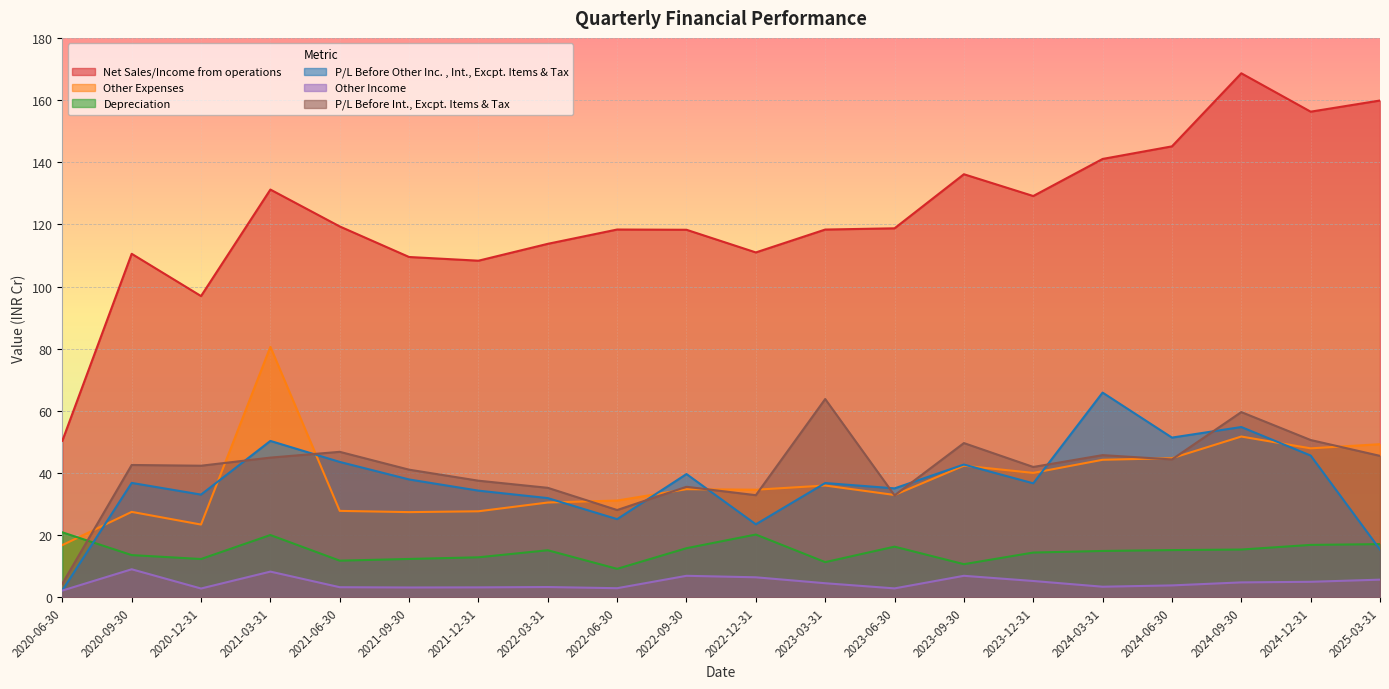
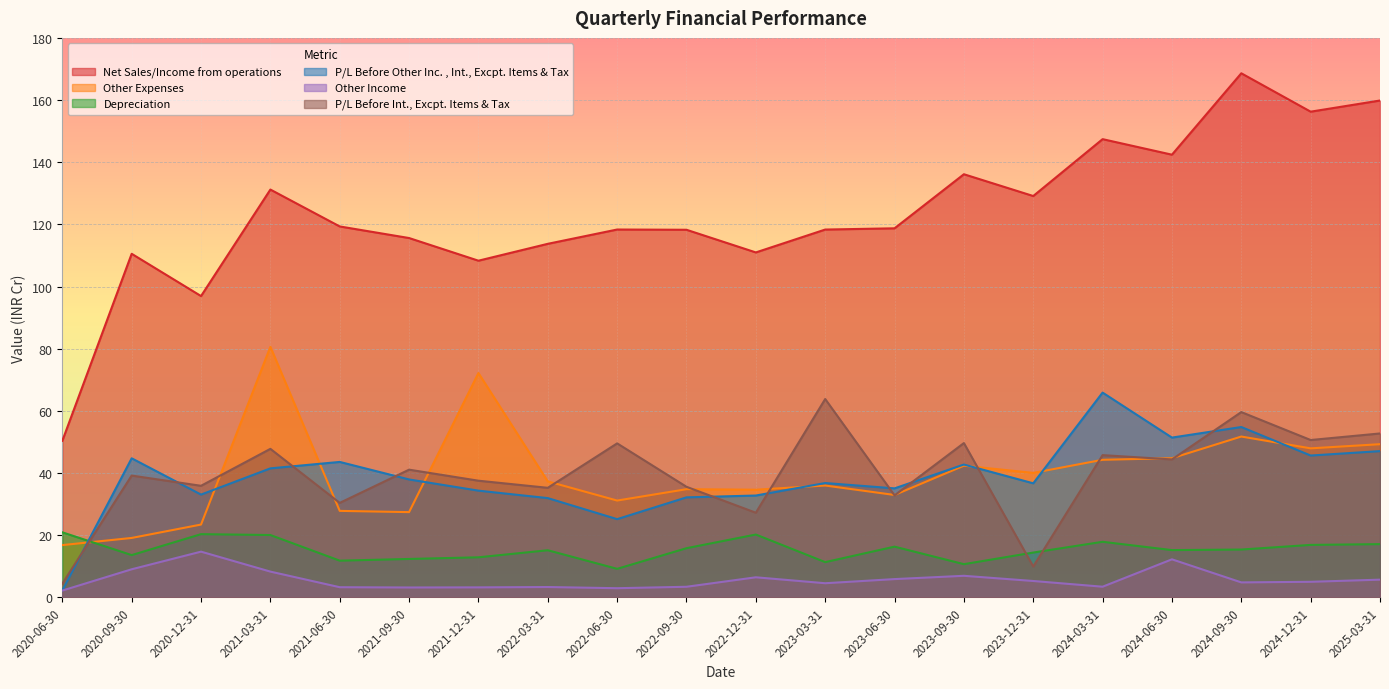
  {
    "Net Sales/Income from operations": {
      "2020-06-30": 50,
      "2020-09-30": 111,
      "2020-12-31": 97,
      "2021-03-31": 131,
      "2021-06-30": 119,
-     "2021-09-30": 110,
+     "2021-09-30": 116,
      "2021-12-31": 108,
      "2022-03-31": 114,
      "2022-06-30": 118,
      "2022-09-30": 118,
      "2022-12-31": 111,
      "2023-03-31": 118,
      "2023-06-30": 119,
      "2023-09-30": 136,
      "2023-12-31": 129,
-     "2024-03-31": 141,
-     "2024-06-30": 145,
+     "2024-03-31": 147,
+     "2024-06-30": 142,
      "2024-09-30": 169,
      "2024-12-31": 156,
      "2025-03-31": 160
    },
    "Other Expenses": {
      "2020-06-30": 17,
-     "2020-09-30": 27,
+     "2020-09-30": 19,
      "2020-12-31": 23,
      "2021-03-31": 81,
      "2021-06-30": 28,
      "2021-09-30": 27,
-     "2021-12-31": 28,
-     "2022-03-31": 31,
+     "2021-12-31": 72,
+     "2022-03-31": 37,
      "2022-06-30": 31,
      "2022-12-31": 35,
      "2023-12-31": 40,
      "2024-03-31": 44,
      "2024-09-30": 52,
      "2024-12-31": 48,
      "2025-03-31": 49
    },
    "Depreciation": {
      "2020-06-30": 21,
      "2020-09-30": 14,
-     "2020-12-31": 12,
+     "2020-12-31": 20,
      "2021-03-31": 20,
      "2021-06-30": 12,
      "2021-09-30": 12,
      "2021-12-31": 13,
      "2022-03-31": 15,
      "2022-06-30": 9,
      "2022-09-30": 16,
      "2022-12-31": 20,
      "2023-03-31": 11,
      "2023-06-30": 16,
      "2023-09-30": 11,
      "2023-12-31": 14,
-     "2024-03-31": 15,
+     "2024-03-31": 18,
      "2024-06-30": 15,
      "2024-09-30": 15,
      "2024-12-31": 17,
      "2025-03-31": 17
    },
    "P/L Before Other Inc. , Int., Excpt. Items & Tax": {
-     "2020-09-30": 37,
+     "2020-09-30": 45,
      "2020-12-31": 33,
-     "2021-03-31": 50,
+     "2021-03-31": 41,
      "2021-06-30": 44,
      "2021-09-30": 38,
      "2021-12-31": 34,
      "2022-03-31": 32,
      "2022-06-30": 25,
-     "2022-09-30": 40,
-     "2022-12-31": 23,
+     "2022-09-30": 32,
+     "2022-12-31": 33,
      "2023-06-30": 35,
      "2023-12-31": 37,
      "2024-03-31": 66,
      "2024-06-30": 51,
      "2024-09-30": 55,
      "2024-12-31": 46,
-     "2025-03-31": 15
+     "2025-03-31": 47
    },
    "Other Income": {
      "2020-09-30": 9,
-     "2020-12-31": 3,
+     "2020-12-31": 15,
      "2021-03-31": 8,
      "2021-06-30": 3,
      "2021-09-30": 3,
      "2021-12-31": 3,
      "2022-03-31": 3,
      "2022-06-30": 3,
-     "2022-09-30": 7,
+     "2022-09-30": 3,
      "2022-12-31": 6,
      "2023-03-31": 5,
-     "2023-06-30": 3,
+     "2023-06-30": 6,
      "2023-09-30": 7,
      "2023-12-31": 5,
      "2024-03-31": 3,
-     "2024-06-30": 4,
+     "2024-06-30": 12,
      "2024-09-30": 5,
      "2024-12-31": 5,
      "2025-03-31": 6
    },
    "P/L Before Int., Excpt. Items & Tax": {
      "2020-06-30": 4,
-     "2020-09-30": 43,
-     "2020-12-31": 42,
-     "2021-03-31": 45,
-     "2021-06-30": 47,
+     "2020-09-30": 39,
+     "2020-12-31": 36,
+     "2021-03-31": 48,
+     "2021-06-30": 30,
      "2021-09-30": 41,
      "2021-12-31": 38,
      "2022-03-31": 35,
-     "2022-06-30": 28,
-     "2022-12-31": 33,
+     "2022-06-30": 50,
+     "2022-12-31": 27,
      "2023-03-31": 64,
      "2023-09-30": 50,
-     "2023-12-31": 42,
+     "2023-12-31": 10,
      "2024-03-31": 46,
      "2024-09-30": 60,
      "2024-12-31": 51,
-     "2025-03-31": 46
+     "2025-03-31": 53
    }
  }
